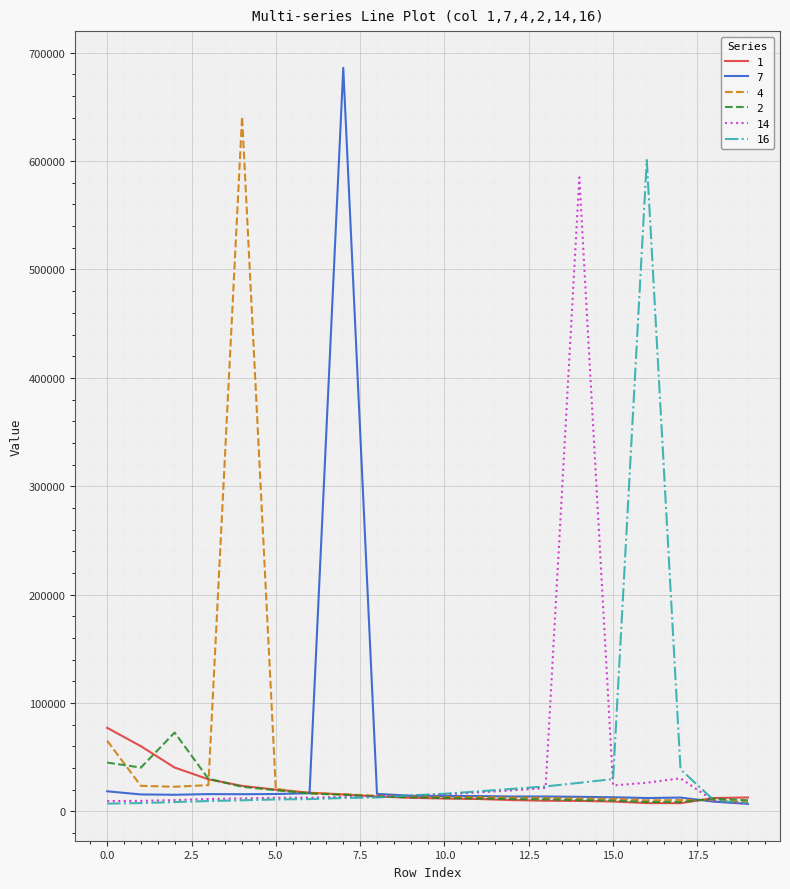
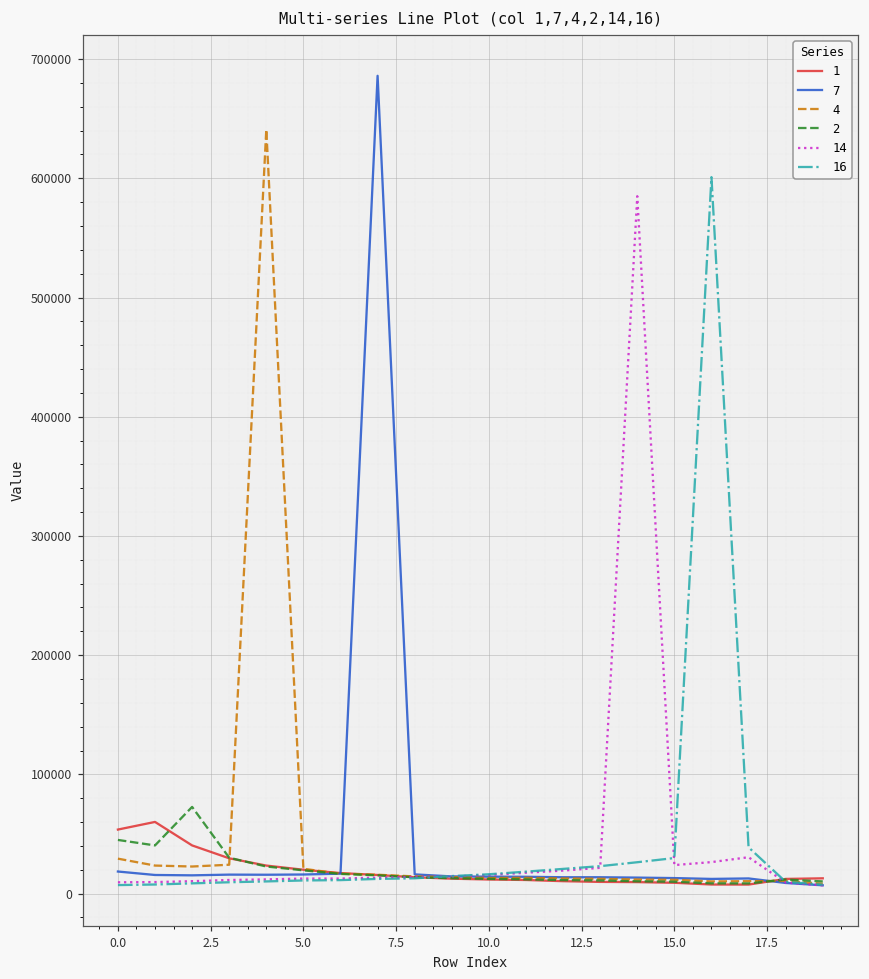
  {
    "1": {
-     "0.0": 77000
+     "0.0": 54000
    },
    "7": {
      "0.0": 19000,
      "5.0": 16000
    },
    "4": {
-     "0.0": 65000
+     "0.0": 29000
    },
    "2": {
      "0.0": 45000
    },
    "14": {
      "15.0": 24000
    },
    "16": {
      "15.0": 30000
    }
  }
